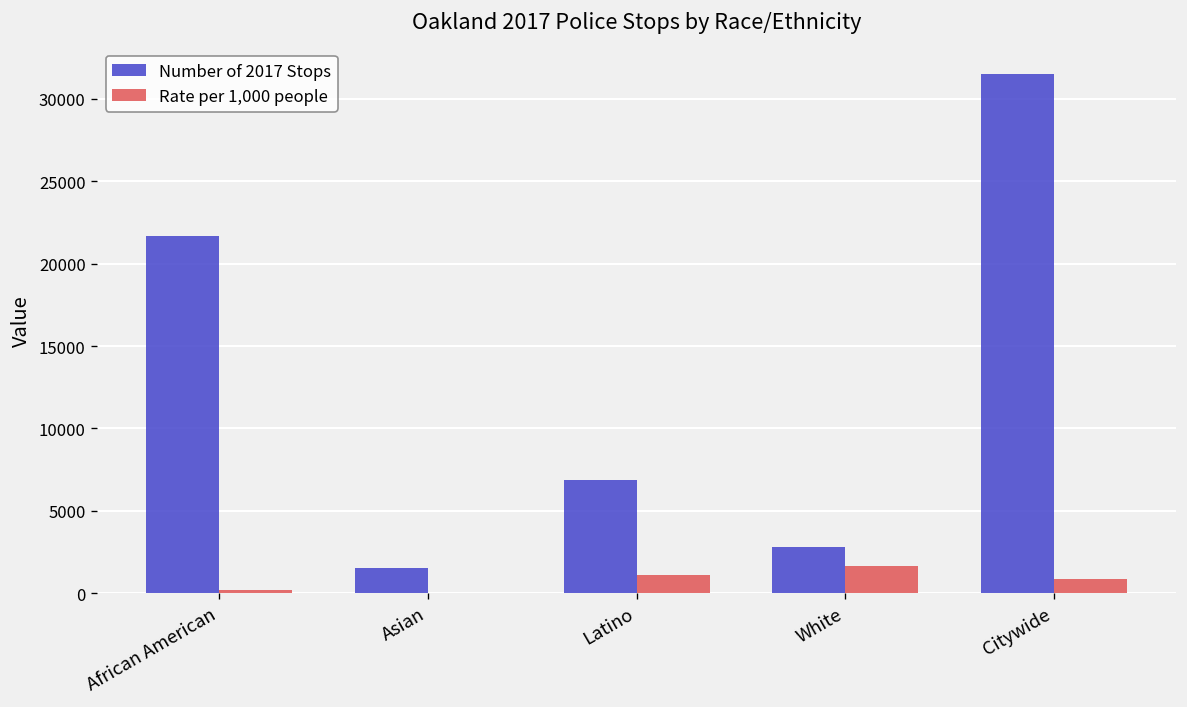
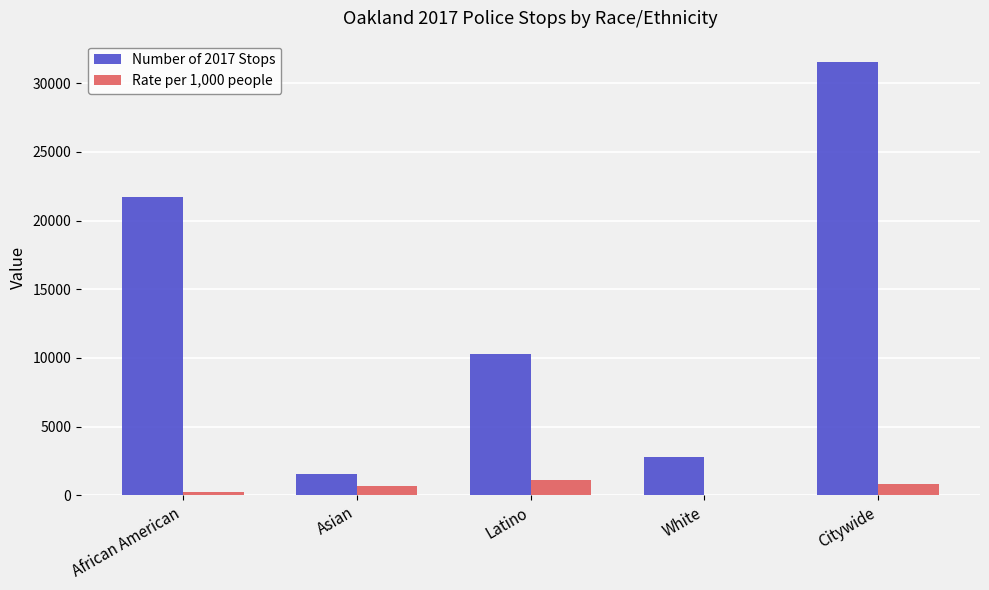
  {
    "Number of 2017 Stops": {
      "African American": 21700,
      "Asian": 1600,
-     "Latino": 6900,
+     "Latino": 10300,
      "White": 2800,
      "Citywide": 31500
    },
    "Rate per 1,000 people": {
      "African American": 200,
-     "Asian": 0,
+     "Asian": 700,
      "Latino": 1100,
-     "White": 1700,
+     "White": 0,
      "Citywide": 800
    }
  }
